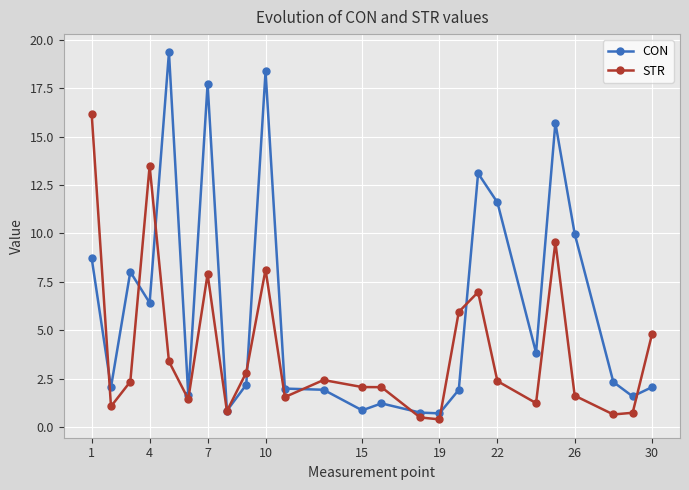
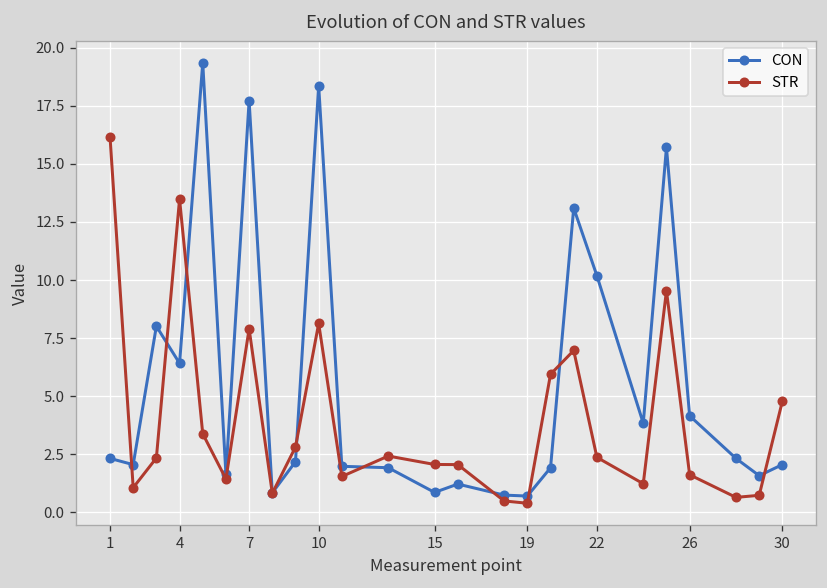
  {
    "CON": {
-     "1": 8.7,
+     "1": 2.3,
      "4": 6.4,
      "7": 17.7,
      "10": 18.4,
      "15": 0.9,
      "19": 0.7,
-     "22": 11.6,
-     "26": 10.0,
+     "22": 10.2,
+     "26": 4.2,
      "30": 2.1
    },
    "STR": {
      "1": 16.2,
      "4": 13.5,
      "7": 7.9,
      "10": 8.1,
      "15": 2.1,
      "19": 0.4,
      "22": 2.4,
      "26": 1.6,
      "30": 4.8
    }
  }
